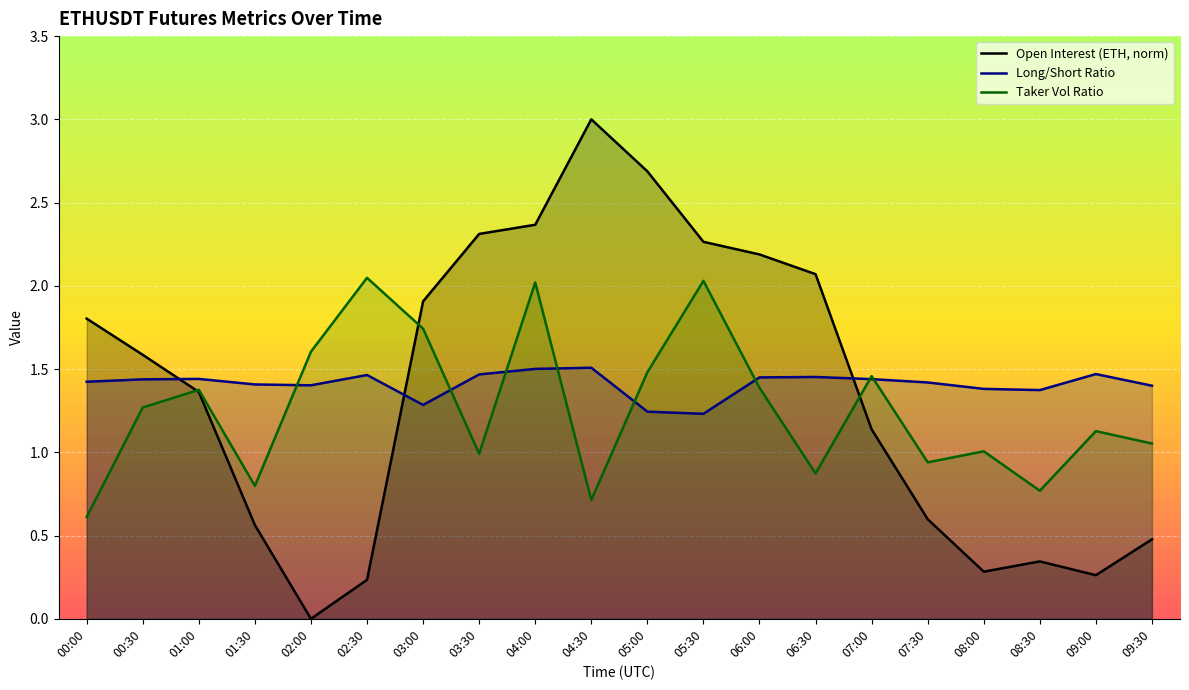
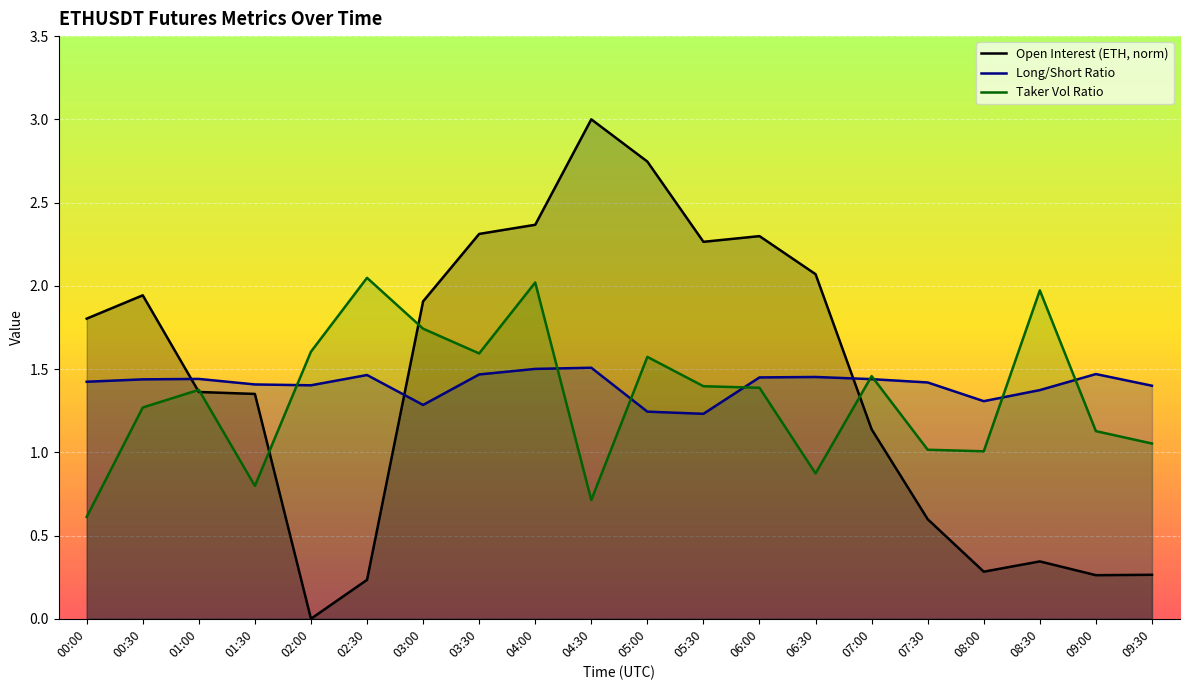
  {
    "Open Interest (ETH, norm)": {
      "00:00": 1.80,
-     "00:30": 1.59,
-     "01:30": 0.56,
+     "00:30": 1.94,
+     "01:30": 1.35,
      "02:00": 0.00,
      "02:30": 0.23,
      "03:00": 1.91,
      "03:30": 2.31,
      "04:00": 2.37,
      "04:30": 3.00,
-     "05:00": 2.69,
+     "05:00": 2.75,
      "05:30": 2.26,
-     "06:00": 2.19,
+     "06:00": 2.30,
      "06:30": 2.07,
      "07:00": 1.14,
      "07:30": 0.60,
      "08:00": 0.28,
      "08:30": 0.34,
      "09:00": 0.26,
-     "09:30": 0.48
+     "09:30": 0.26
    },
    "Long/Short Ratio": {
      "00:00": 1.42,
      "00:30": 1.44,
      "01:00": 1.44,
      "01:30": 1.41,
      "02:00": 1.40,
      "02:30": 1.46,
      "03:00": 1.28,
      "03:30": 1.47,
      "04:00": 1.50,
      "04:30": 1.51,
      "05:00": 1.24,
      "05:30": 1.23,
      "06:00": 1.45,
      "06:30": 1.45,
      "07:00": 1.44,
      "07:30": 1.42,
-     "08:00": 1.38,
+     "08:00": 1.31,
      "08:30": 1.37,
      "09:00": 1.47,
      "09:30": 1.40
    },
    "Taker Vol Ratio": {
      "00:00": 0.61,
      "00:30": 1.27,
      "01:30": 0.80,
      "02:00": 1.60,
      "02:30": 2.05,
      "03:00": 1.74,
-     "03:30": 0.99,
+     "03:30": 1.59,
      "04:00": 2.02,
      "04:30": 0.71,
-     "05:00": 1.48,
-     "05:30": 2.03,
+     "05:00": 1.57,
+     "05:30": 1.40,
      "06:00": 1.39,
      "06:30": 0.87,
      "07:00": 1.46,
-     "07:30": 0.94,
+     "07:30": 1.02,
      "08:00": 1.01,
-     "08:30": 0.77,
+     "08:30": 1.97,
      "09:00": 1.13,
      "09:30": 1.05
    }
  }
